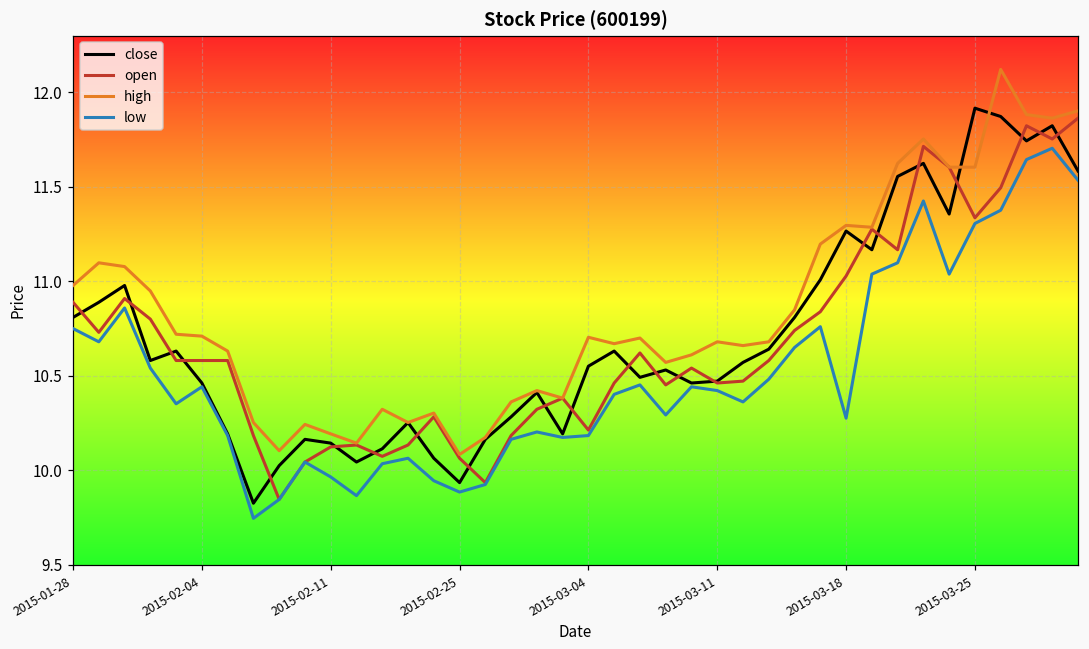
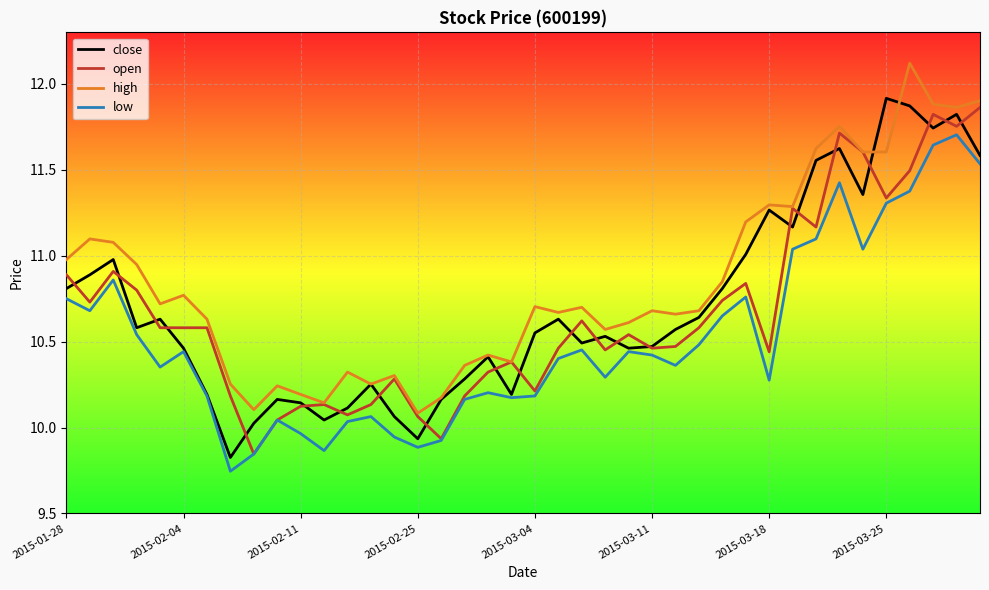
  {
    "close": {
      "2015-01-28": 10.81,
      "2015-02-04": 10.46,
      "2015-02-11": 10.14,
      "2015-02-25": 9.94,
      "2015-03-04": 10.55,
      "2015-03-18": 11.27,
      "2015-03-25": 11.92
    },
    "open": {
      "2015-01-28": 10.89,
      "2015-02-04": 10.58,
      "2015-02-11": 10.12,
      "2015-02-25": 10.06,
      "2015-03-04": 10.21,
-     "2015-03-18": 11.03,
+     "2015-03-18": 10.44,
      "2015-03-25": 11.34
    },
    "high": {
      "2015-01-28": 10.98,
-     "2015-02-04": 10.71,
+     "2015-02-04": 10.77,
      "2015-02-11": 10.19,
      "2015-02-25": 10.08,
      "2015-03-04": 10.70,
      "2015-03-11": 10.68,
      "2015-03-18": 11.30,
      "2015-03-25": 11.60
    },
    "low": {
      "2015-01-28": 10.75,
      "2015-02-04": 10.44,
      "2015-02-11": 9.97,
      "2015-02-25": 9.89,
      "2015-03-04": 10.18,
      "2015-03-11": 10.42,
      "2015-03-18": 10.28,
      "2015-03-25": 11.31
    }
  }
